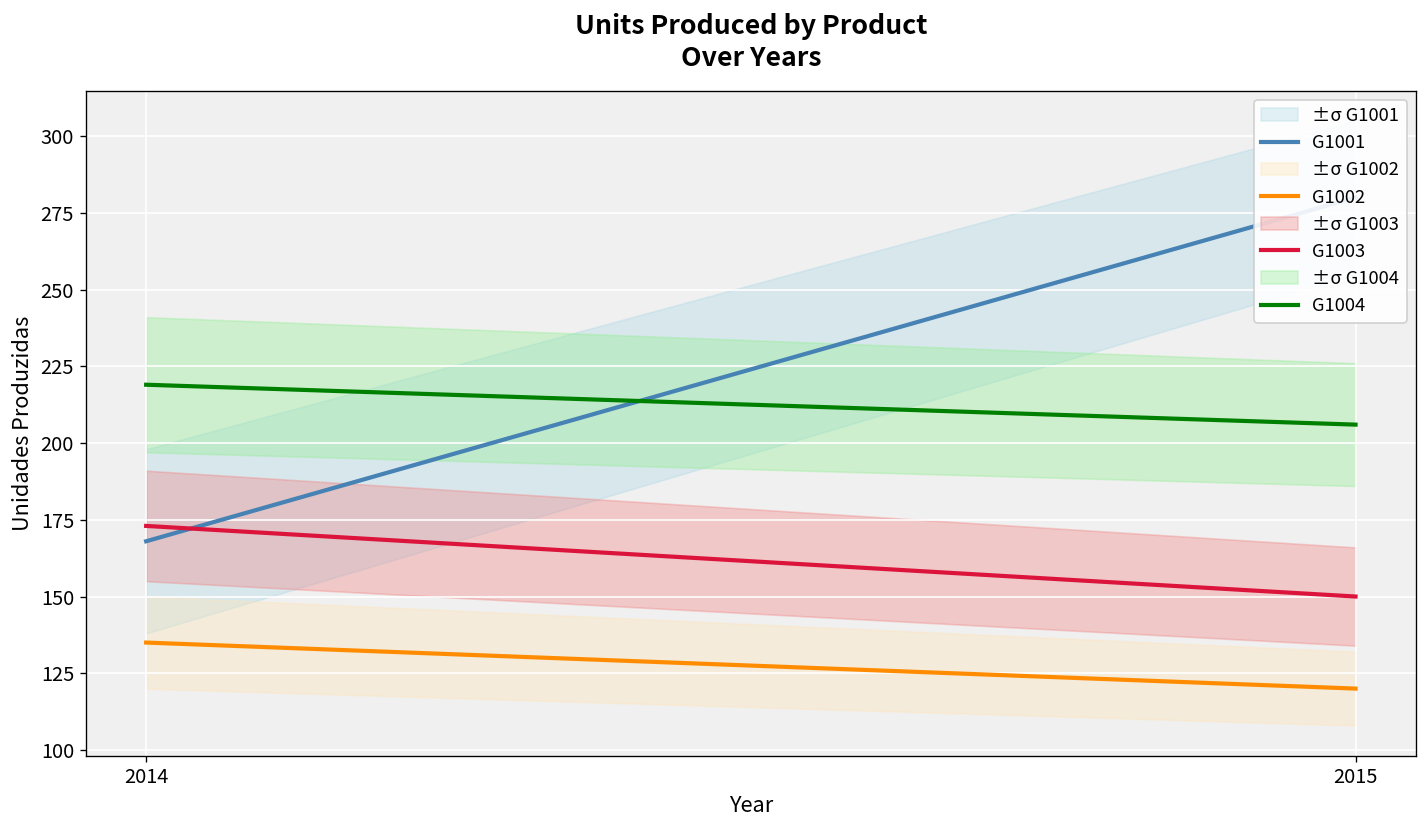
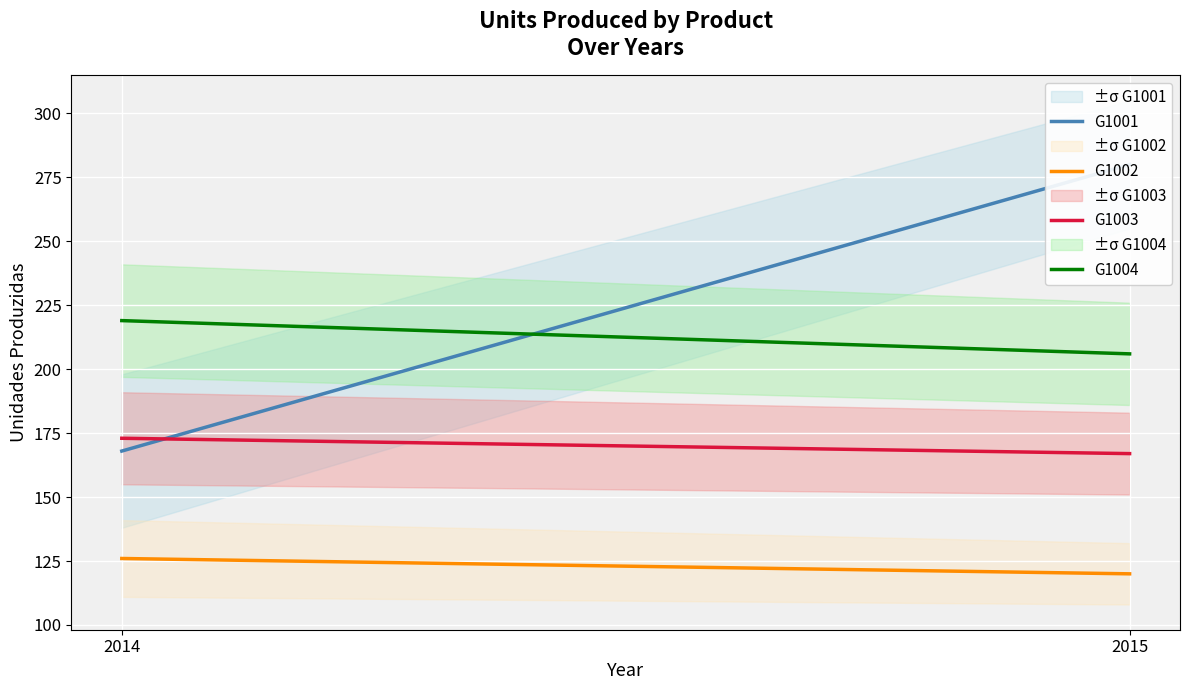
  {
    "G1001": {
      "2014": 168
    },
    "G1002": {
-     "2014": 135,
+     "2014": 126,
      "2015": 120
    },
    "G1003": {
      "2014": 173,
-     "2015": 150
+     "2015": 167
    },
    "G1004": {
      "2014": 219,
      "2015": 206
    }
  }
